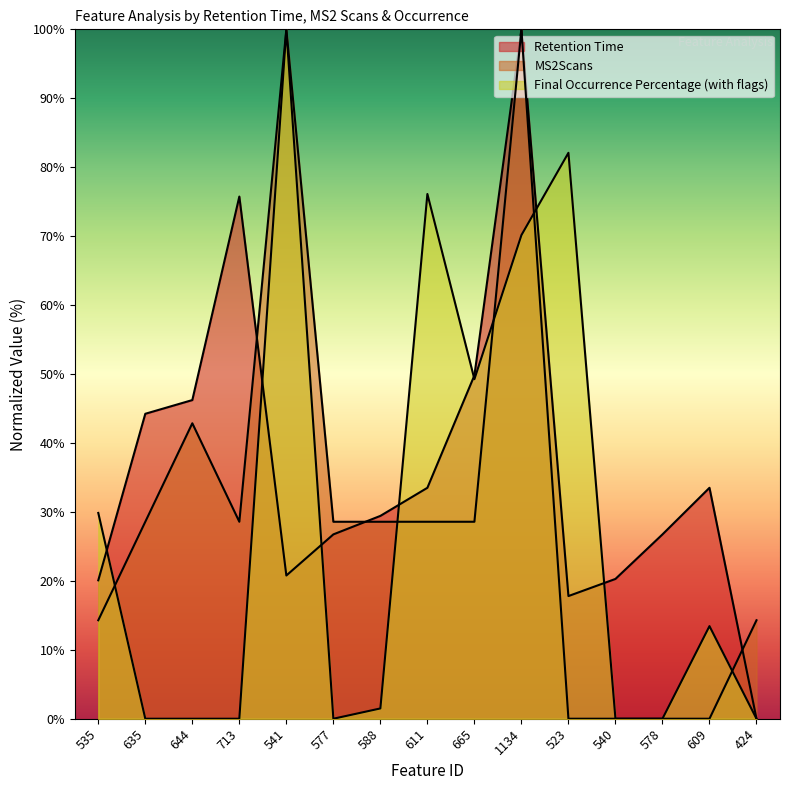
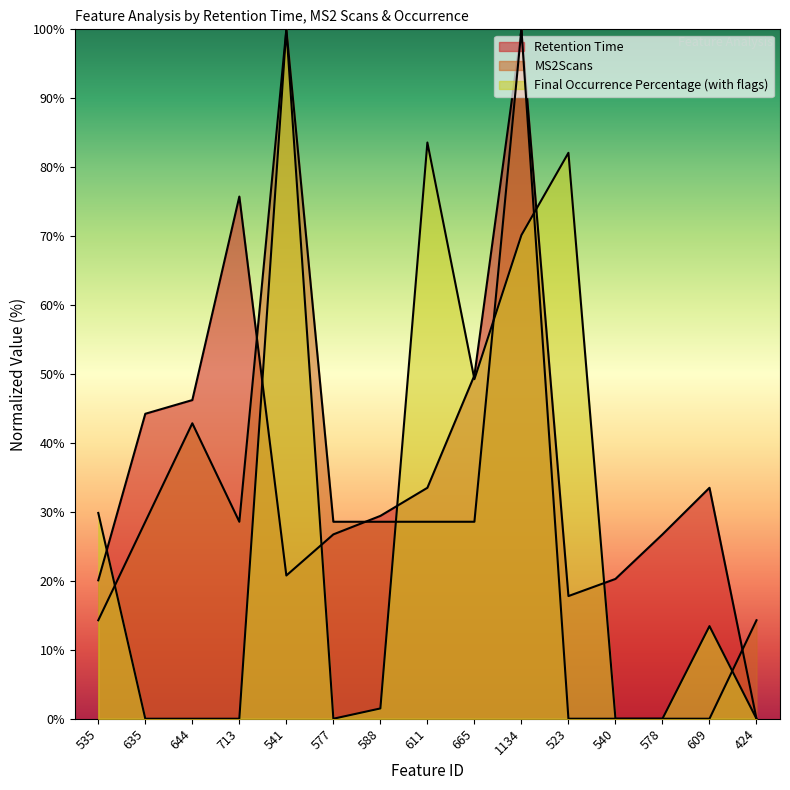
  {
    "Final Occurrence Percentage (with flags)": {
      "535": "30%",
      "635": "0%",
      "644": "0%",
      "713": "0%",
      "577": "0%",
      "588": "1%",
-     "611": "76%",
+     "611": "84%",
      "665": "49%",
      "1134": "70%",
      "523": "82%",
      "609": "13%"
    }
  }
